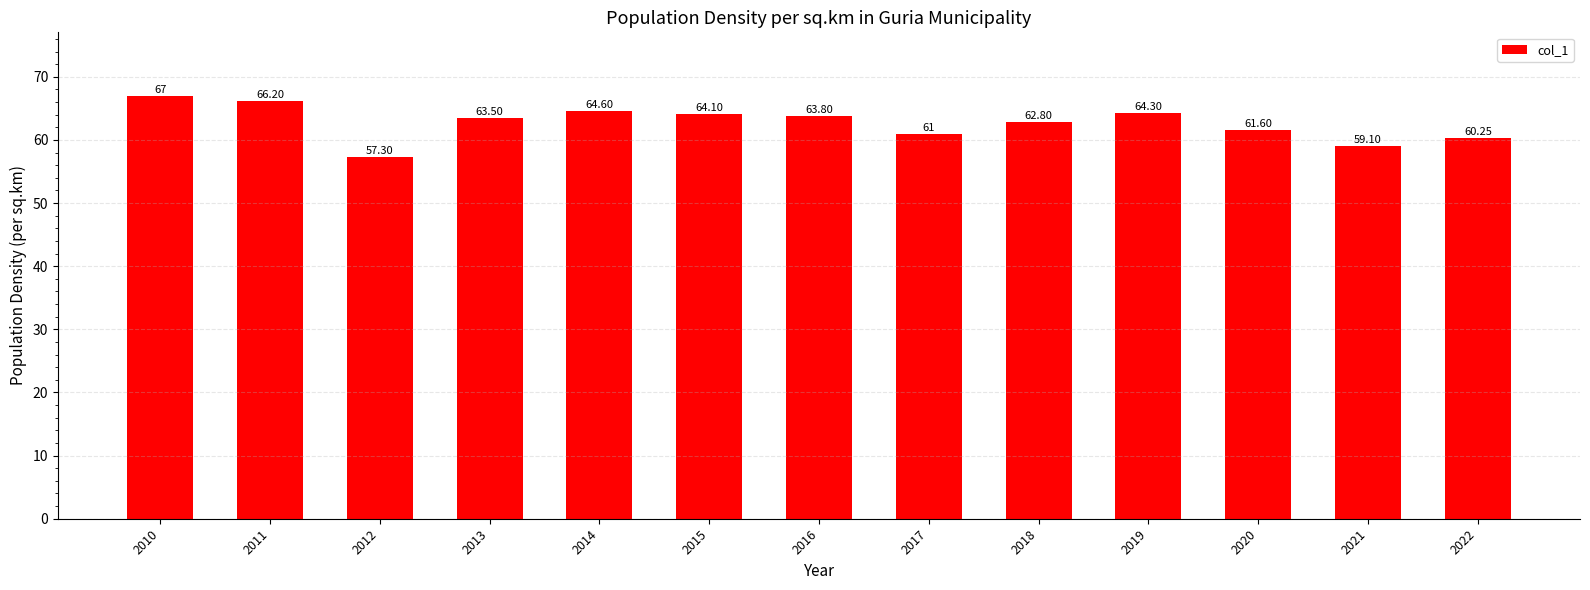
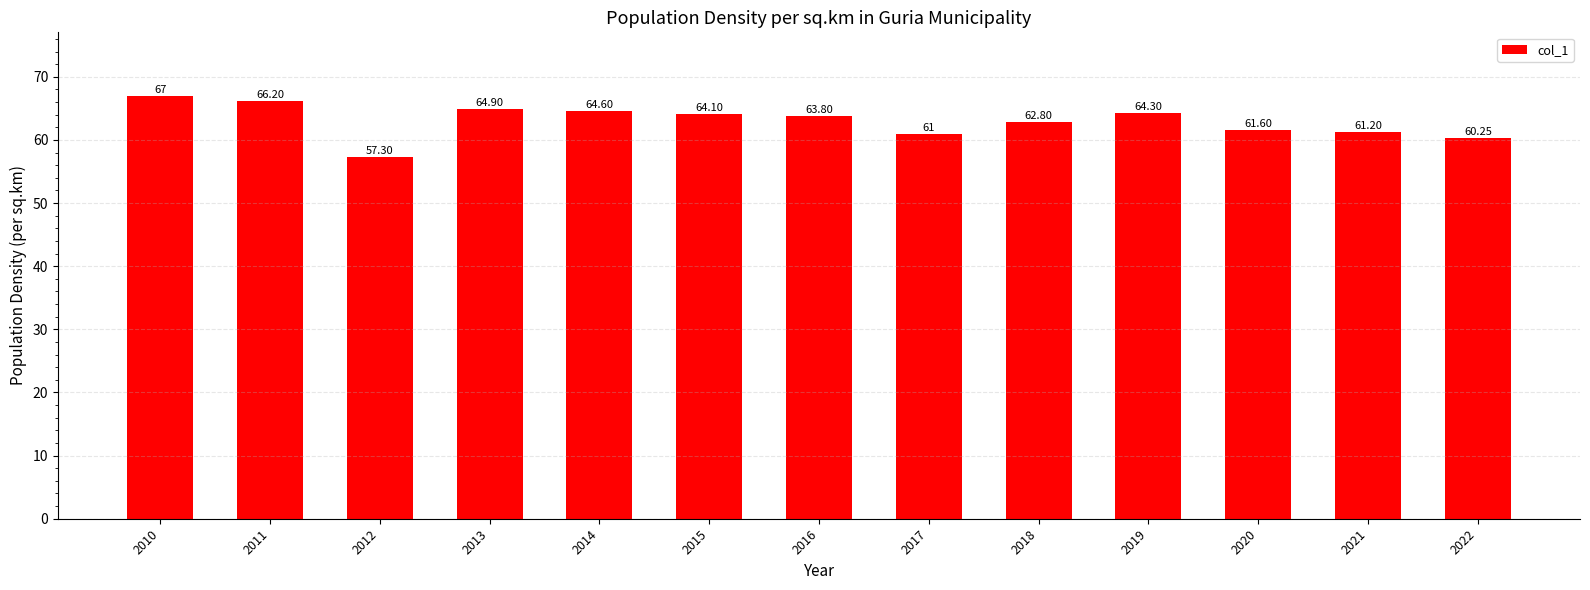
  {
    "2010": 67,
    "2011": 66.20,
    "2012": 57.30,
-   "2013": 63.50,
+   "2013": 64.90,
    "2014": 64.60,
    "2015": 64.10,
    "2016": 63.80,
    "2017": 61,
    "2018": 62.80,
    "2019": 64.30,
    "2020": 61.60,
-   "2021": 59.10,
+   "2021": 61.20,
    "2022": 60.25
  }
